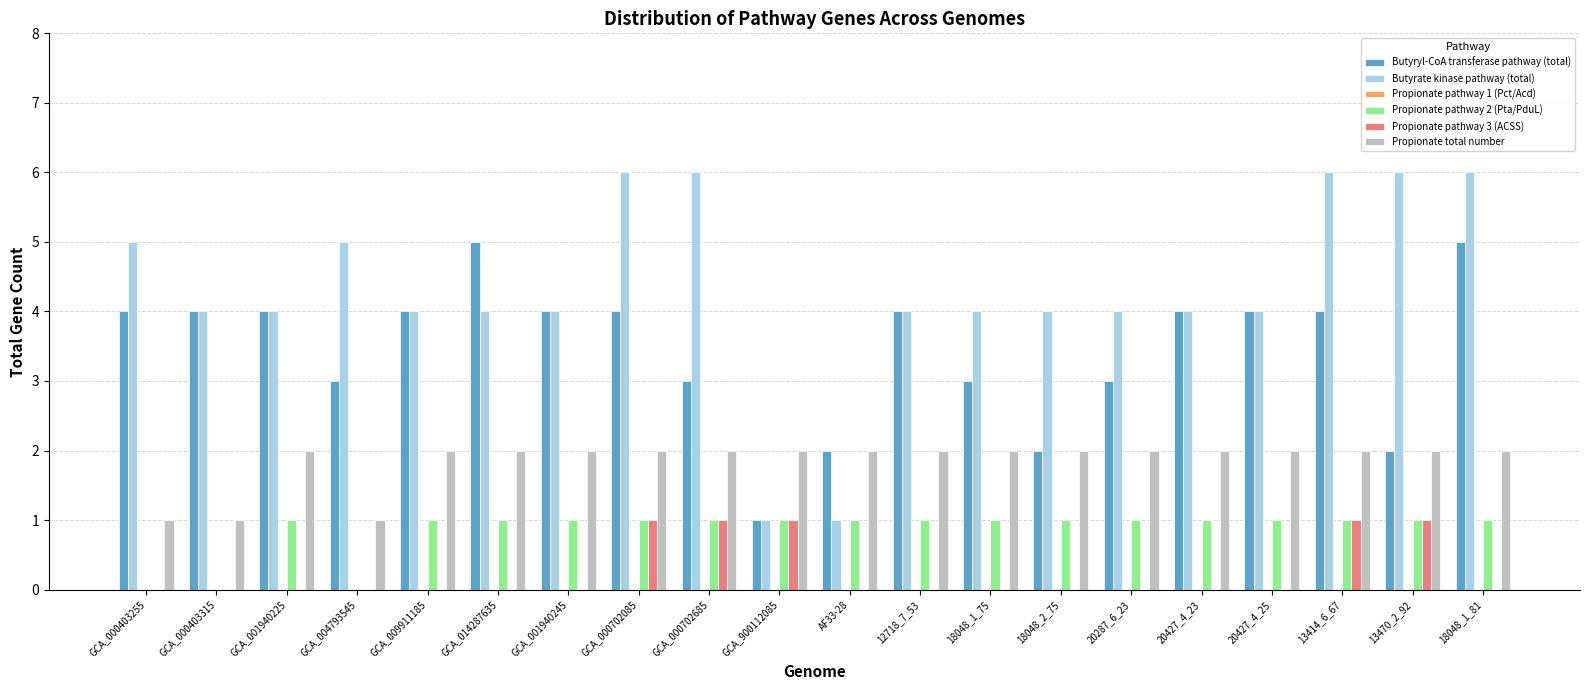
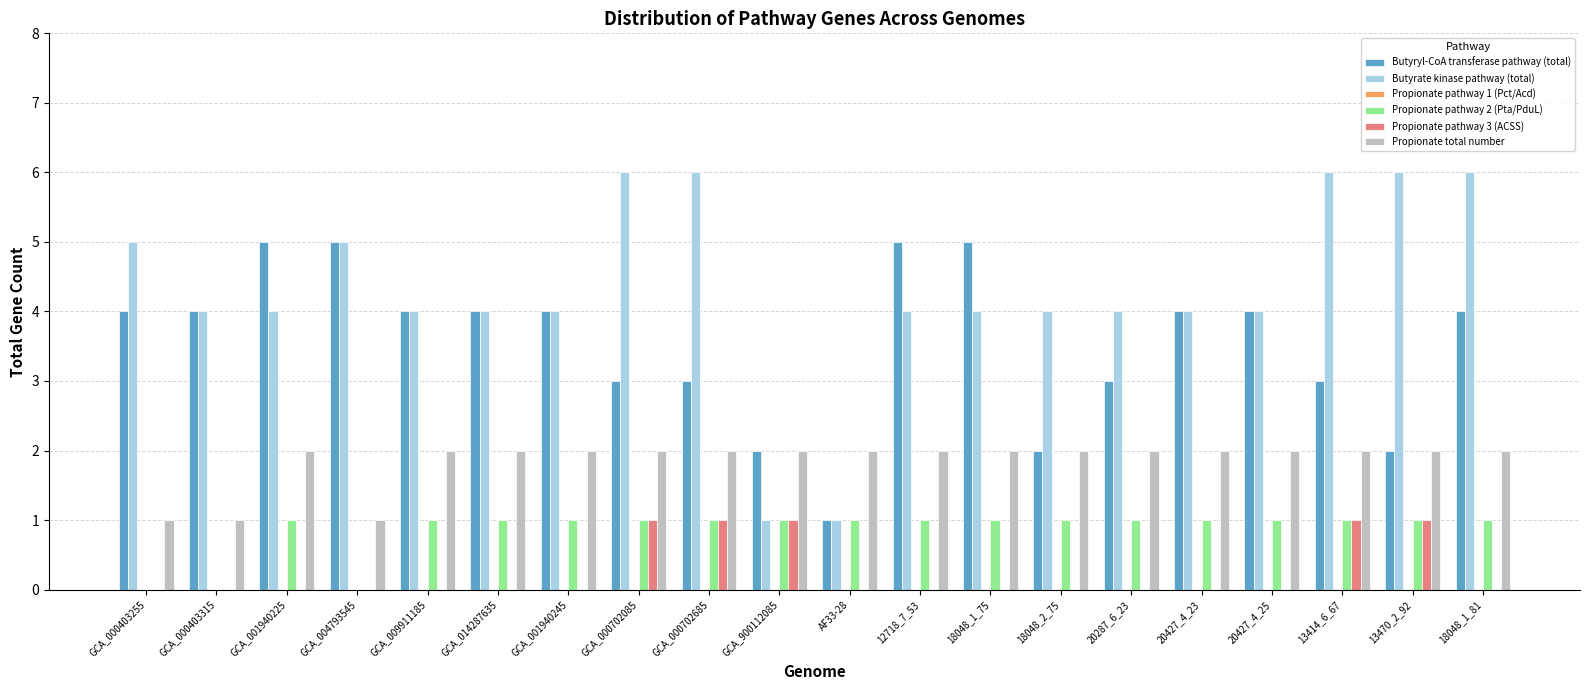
  {
    "Butyryl-CoA transferase pathway (total)": {
      "GCA_000403255": 4,
      "GCA_000403315": 4,
-     "GCA_001940225": 4,
-     "GCA_004793545": 3,
+     "GCA_001940225": 5,
+     "GCA_004793545": 5,
      "GCA_009911185": 4,
-     "GCA_014287635": 5,
+     "GCA_014287635": 4,
      "GCA_001940245": 4,
-     "GCA_000702085": 4,
+     "GCA_000702085": 3,
      "GCA_000702685": 3,
-     "GCA_900112085": 1,
-     "AF33-28": 2,
-     "12718_7_53": 4,
-     "18048_1_75": 3,
+     "GCA_900112085": 2,
+     "AF33-28": 1,
+     "12718_7_53": 5,
+     "18048_1_75": 5,
      "18048_2_75": 2,
      "20287_6_23": 3,
      "20427_4_23": 4,
      "20427_4_25": 4,
-     "13414_6_67": 4,
+     "13414_6_67": 3,
      "13470_2_92": 2,
-     "18048_1_81": 5
+     "18048_1_81": 4
    },
    "Propionate pathway 2 (Pta/PduL)": {
      "GCA_000403255": 0,
      "GCA_000403315": 0,
      "GCA_001940225": 1,
      "GCA_004793545": 0,
      "GCA_009911185": 1,
      "GCA_014287635": 1,
      "GCA_001940245": 1,
      "GCA_000702085": 1,
      "GCA_000702685": 1,
      "GCA_900112085": 1,
      "AF33-28": 1,
      "12718_7_53": 1,
      "18048_1_75": 1,
      "18048_2_75": 1,
      "20287_6_23": 1,
      "20427_4_23": 1,
      "20427_4_25": 1,
      "13414_6_67": 1,
      "13470_2_92": 1,
      "18048_1_81": 1
    }
  }
